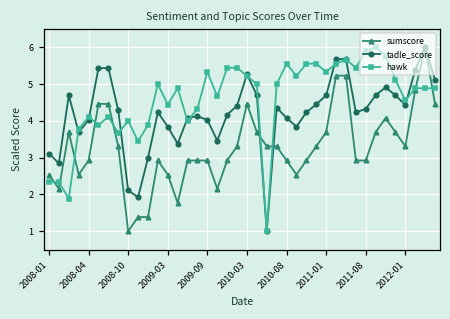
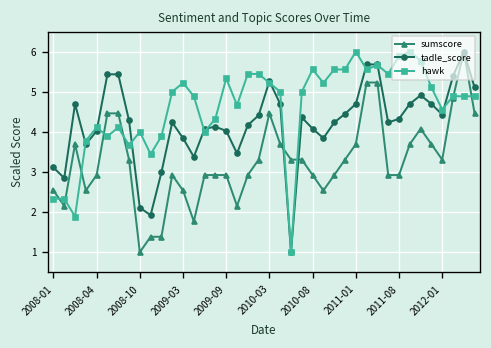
  {
    "hawk": {
      "2008-04": 4.1,
-     "2009-03": 4.4,
+     "2009-03": 5.2,
      "2009-09": 5.3,
      "2010-08": 5.6,
-     "2011-01": 5.3,
+     "2011-01": 6.0,
      "2012-01": 4.6
    }
  }
